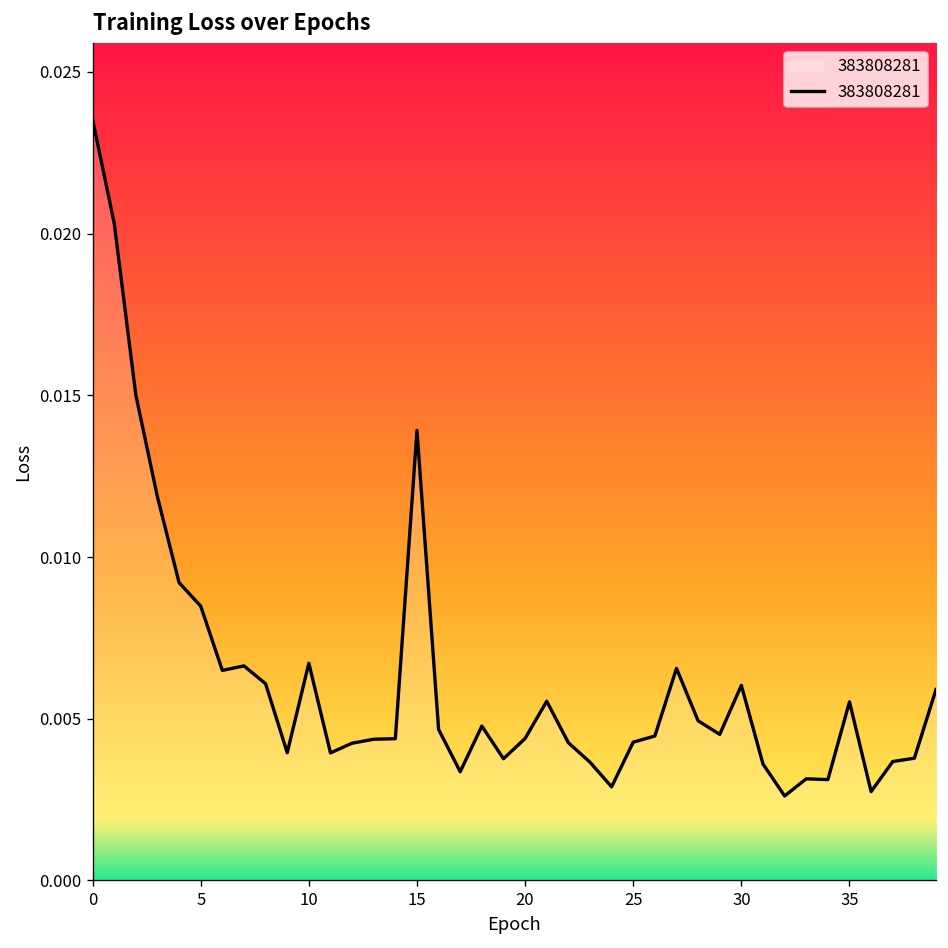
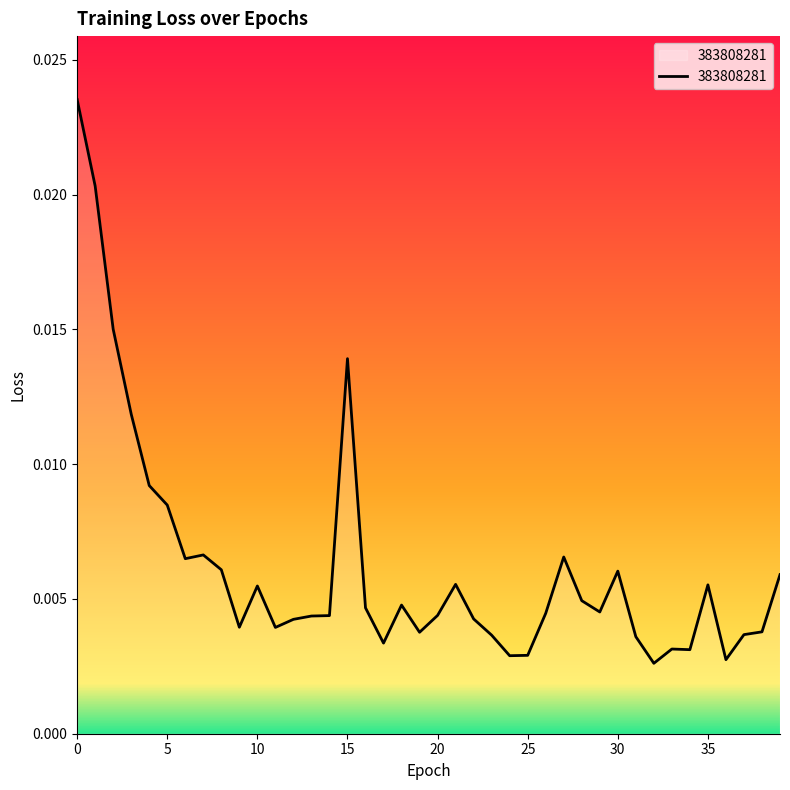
  {
    "0": 0.0235,
    "5": 0.0085,
-   "10": 0.0067,
+   "10": 0.0055,
    "15": 0.0139,
    "20": 0.0044,
-   "25": 0.0043,
+   "25": 0.0029,
    "30": 0.0060,
    "35": 0.0055
  }
